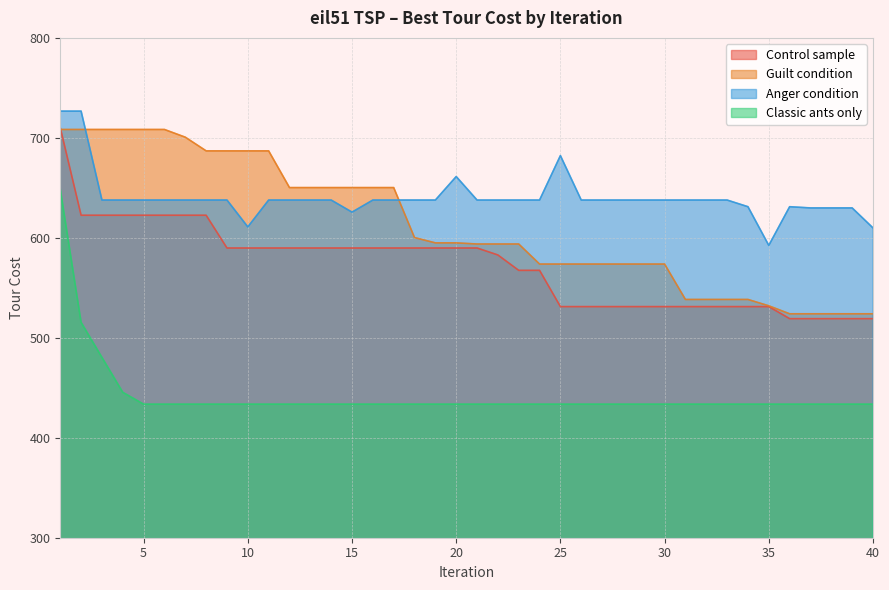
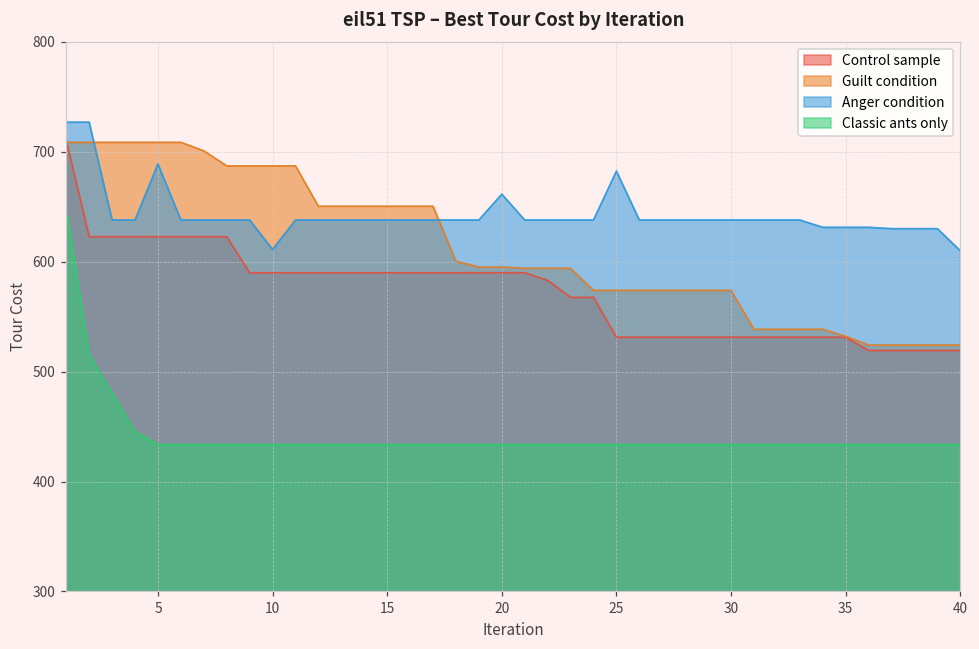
  {
    "Anger condition": {
-     "5": 640,
+     "5": 690,
      "10": 610,
-     "15": 630,
+     "15": 640,
      "20": 660,
      "25": 680,
      "30": 640,
-     "35": 590,
+     "35": 630,
      "40": 610
    },
    "Classic ants only": {
      "5": 430,
      "10": 430,
      "15": 430,
      "20": 430,
      "25": 430,
      "30": 430,
      "35": 430,
      "40": 430
    }
  }
